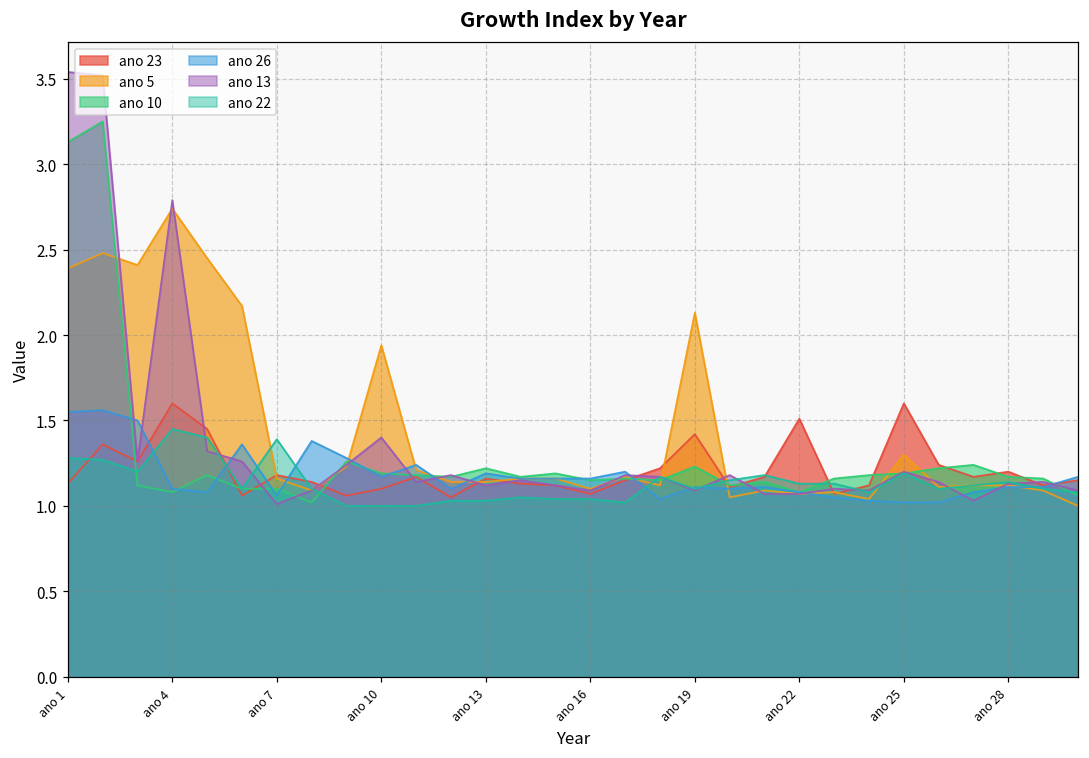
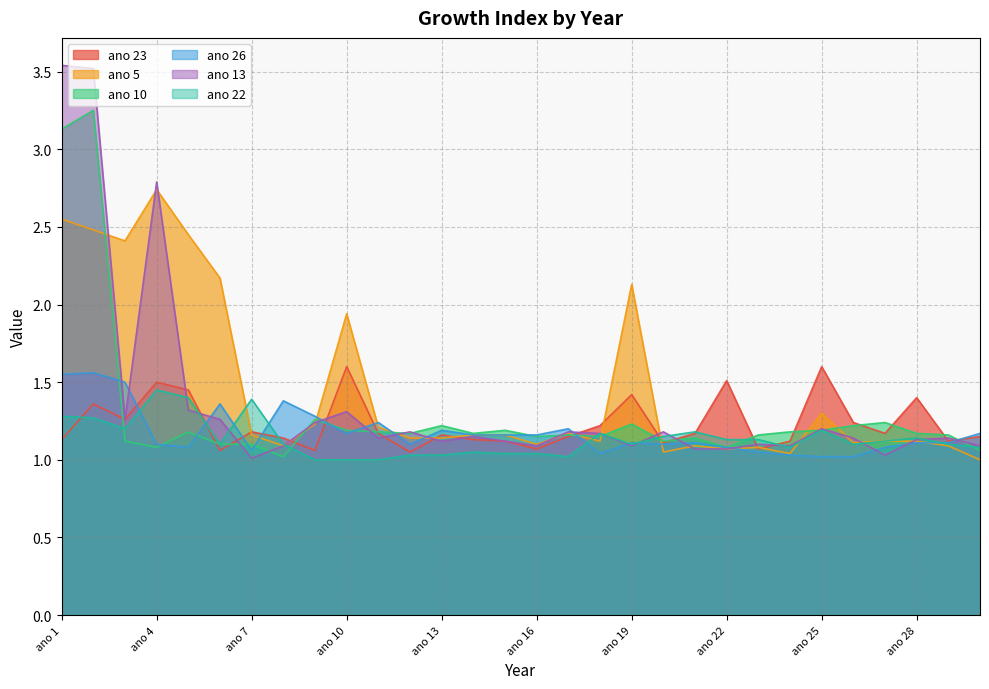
  {
    "ano 23": {
      "ano 1": 1.13,
-     "ano 4": 1.6,
+     "ano 4": 1.5,
      "ano 7": 1.18,
-     "ano 10": 1.1,
+     "ano 10": 1.6,
      "ano 13": 1.16,
      "ano 16": 1.07,
      "ano 19": 1.42,
      "ano 22": 1.5,
      "ano 25": 1.6,
-     "ano 28": 1.2
+     "ano 28": 1.4
    },
    "ano 5": {
-     "ano 1": 2.39,
+     "ano 1": 2.55,
      "ano 4": 2.74,
      "ano 7": 1.16,
      "ano 10": 1.94,
      "ano 13": 1.14,
      "ano 19": 2.13,
      "ano 25": 1.30
    },
    "ano 13": {
      "ano 1": 3.54,
      "ano 4": 2.79,
      "ano 7": 1.01,
-     "ano 10": 1.40,
+     "ano 10": 1.31,
      "ano 13": 1.12
    }
  }
